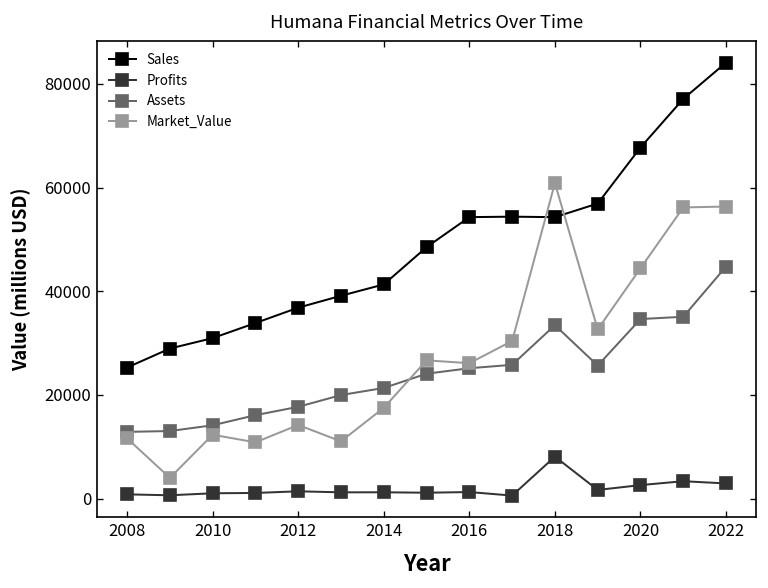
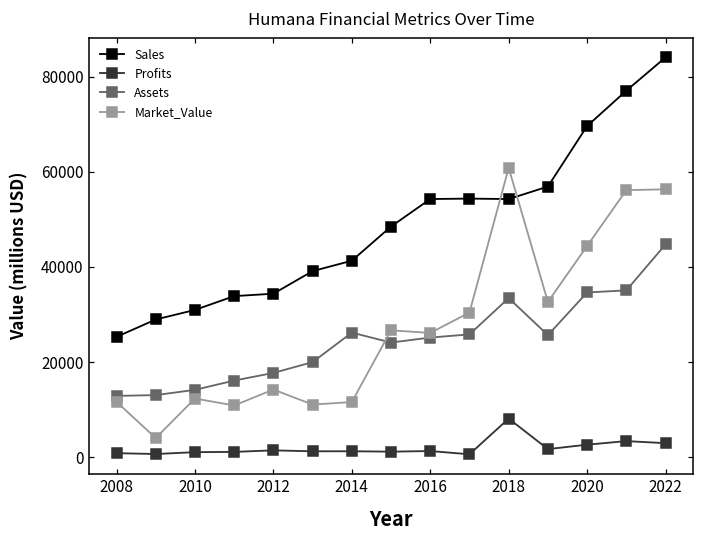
  {
    "Sales": {
      "2008": 25000,
      "2010": 31000,
-     "2012": 37000,
+     "2012": 34000,
      "2014": 41000,
      "2016": 54000,
      "2018": 54000,
-     "2020": 68000,
+     "2020": 70000,
      "2022": 84000
    },
    "Profits": {
      "2008": 1000,
      "2010": 1000,
      "2012": 1000,
      "2014": 1000,
      "2016": 1000,
      "2018": 8000,
      "2020": 3000,
      "2022": 3000
    },
    "Assets": {
      "2008": 13000,
      "2010": 14000,
      "2012": 18000,
-     "2014": 21000,
+     "2014": 26000,
      "2016": 25000,
      "2018": 33000,
      "2020": 35000,
      "2022": 45000
    },
    "Market_Value": {
      "2008": 12000,
      "2010": 12000,
      "2012": 14000,
-     "2014": 18000,
+     "2014": 12000,
      "2016": 26000,
      "2018": 61000,
      "2020": 44000,
      "2022": 56000
    }
  }
